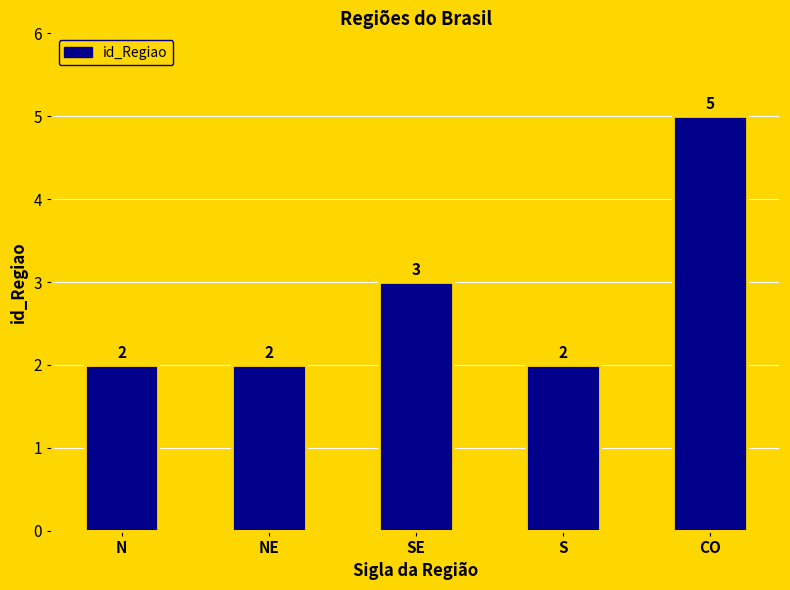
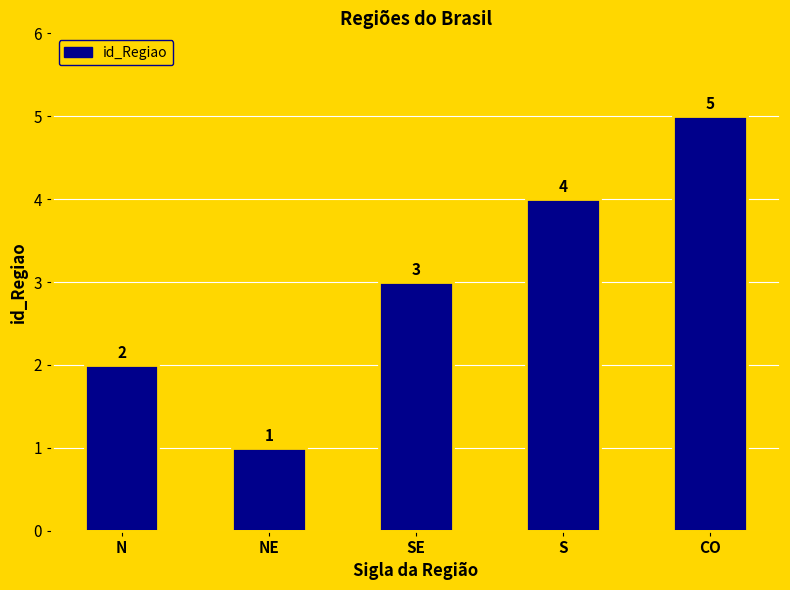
  {
    "N": 2,
-   "NE": 2,
+   "NE": 1,
    "SE": 3,
-   "S": 2,
+   "S": 4,
    "CO": 5
  }
